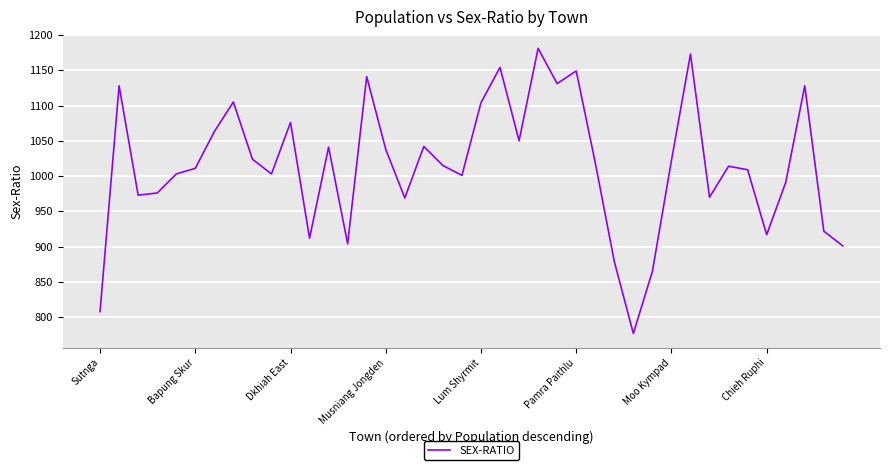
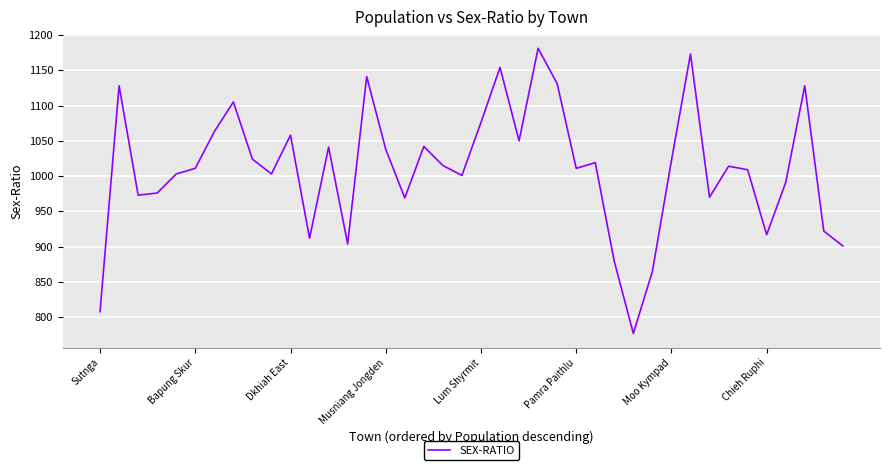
  {
    "Sutnga": 810,
    "Bapung Skur": 1010,
-   "Dkhiah East": 1080,
+   "Dkhiah East": 1060,
    "Musniang Jongden": 1040,
-   "Lum Shyrmit": 1100,
-   "Pamra Paithlu": 1150,
+   "Lum Shyrmit": 1080,
+   "Pamra Paithlu": 1010,
    "Moo Kympad": 1020,
    "Chieh Ruphi": 920
  }
